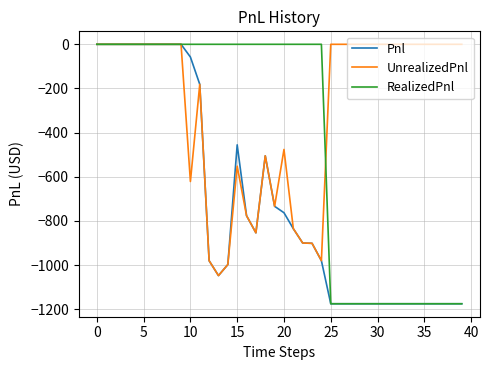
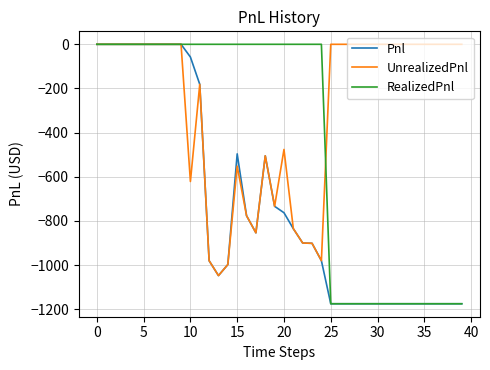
  {
    "Pnl": {
      "10": -60,
-     "15": -460,
+     "15": -500,
      "20": -760
    },
    "UnrealizedPnl": {
      "10": -620,
      "15": -550,
      "20": -480,
      "25": 0
    },
    "RealizedPnl": {
      "10": 0,
      "15": 0,
      "20": 0
    }
  }
